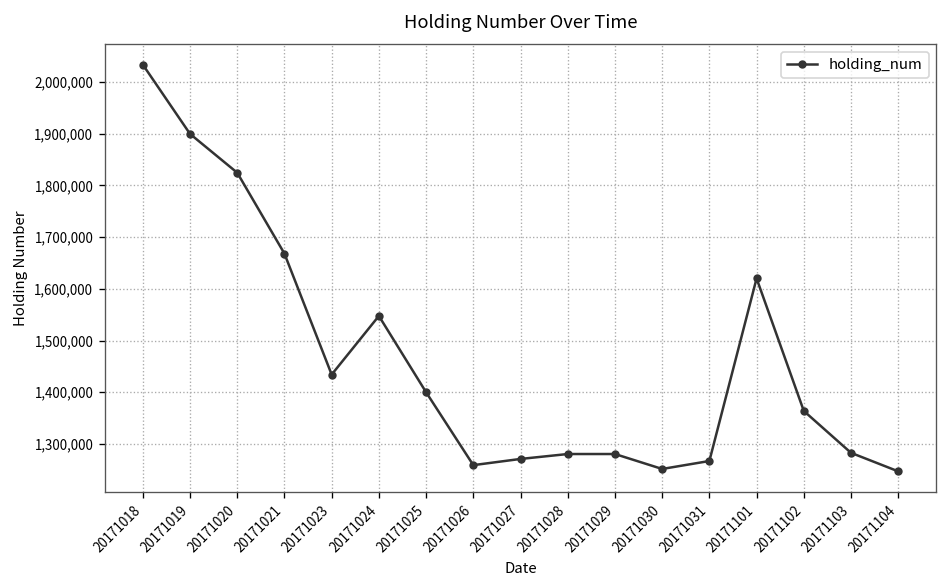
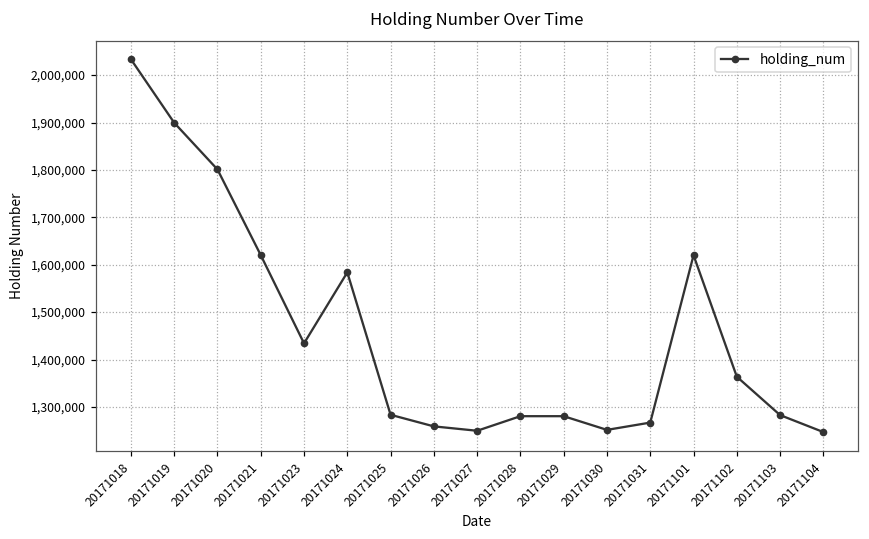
  {
    "20171018": "2,030,000",
    "20171019": "1,900,000",
-   "20171020": "1,820,000",
-   "20171021": "1,670,000",
+   "20171020": "1,800,000",
+   "20171021": "1,620,000",
    "20171023": "1,430,000",
-   "20171024": "1,550,000",
-   "20171025": "1,400,000",
+   "20171024": "1,580,000",
+   "20171025": "1,280,000",
    "20171026": "1,260,000",
-   "20171027": "1,270,000",
+   "20171027": "1,250,000",
    "20171028": "1,280,000",
    "20171029": "1,280,000",
    "20171030": "1,250,000",
    "20171031": "1,270,000",
    "20171101": "1,620,000",
    "20171102": "1,360,000",
    "20171103": "1,280,000",
    "20171104": "1,250,000"
  }
